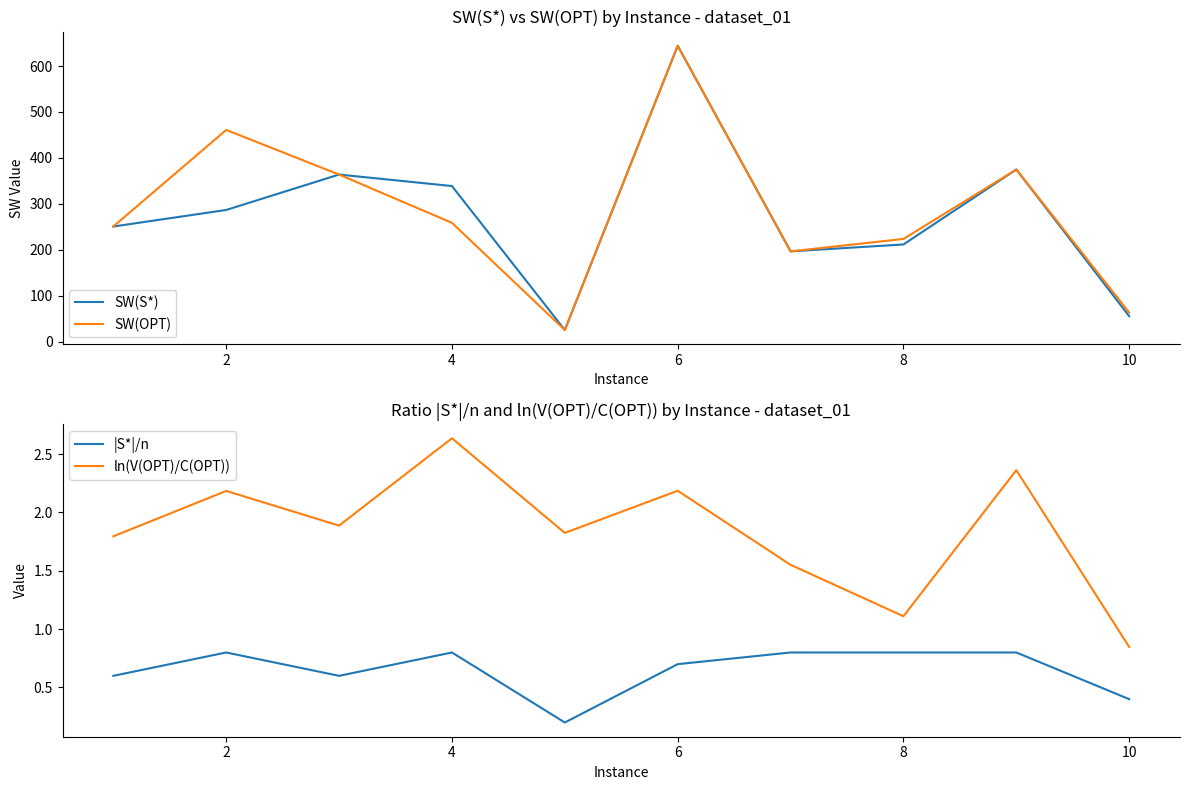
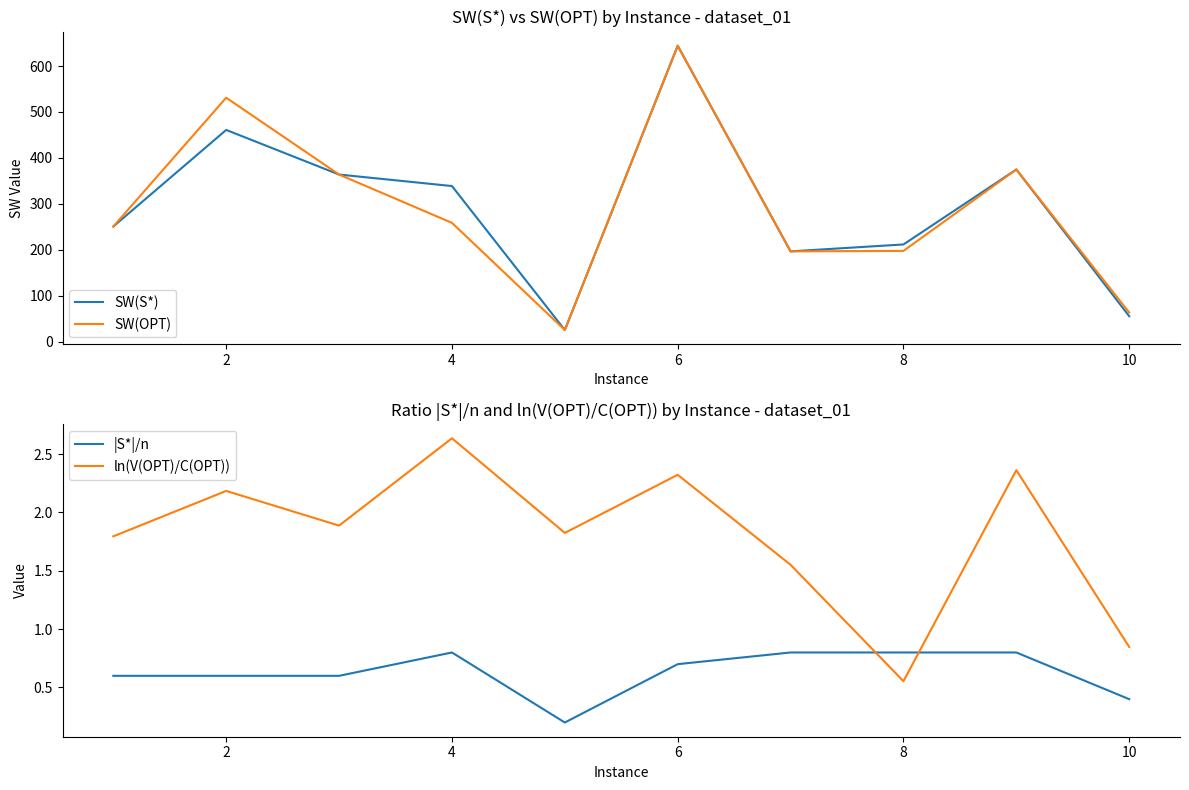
  {
    "SW(S*) vs SW(OPT) by Instance - dataset_01": {
      "SW(S*)": {
-       "2": 290,
+       "2": 460,
        "4": 340,
        "8": 210,
        "10": 60
      },
      "SW(OPT)": {
-       "2": 460,
+       "2": 530,
        "4": 260,
-       "8": 220,
+       "8": 200,
        "10": 60
      }
    },
    "Ratio |S*|/n and ln(V(OPT)/C(OPT)) by Instance - dataset_01": {
      "|S*|/n": {
-       "2": 0.8,
+       "2": 0.6,
        "4": 0.8,
        "6": 0.7,
        "8": 0.8,
        "10": 0.4
      },
      "ln(V(OPT)/C(OPT))": {
        "2": 2.18,
        "4": 2.64,
-       "6": 2.19,
-       "8": 1.11,
+       "6": 2.32,
+       "8": 0.55,
        "10": 0.85
      }
    }
  }
